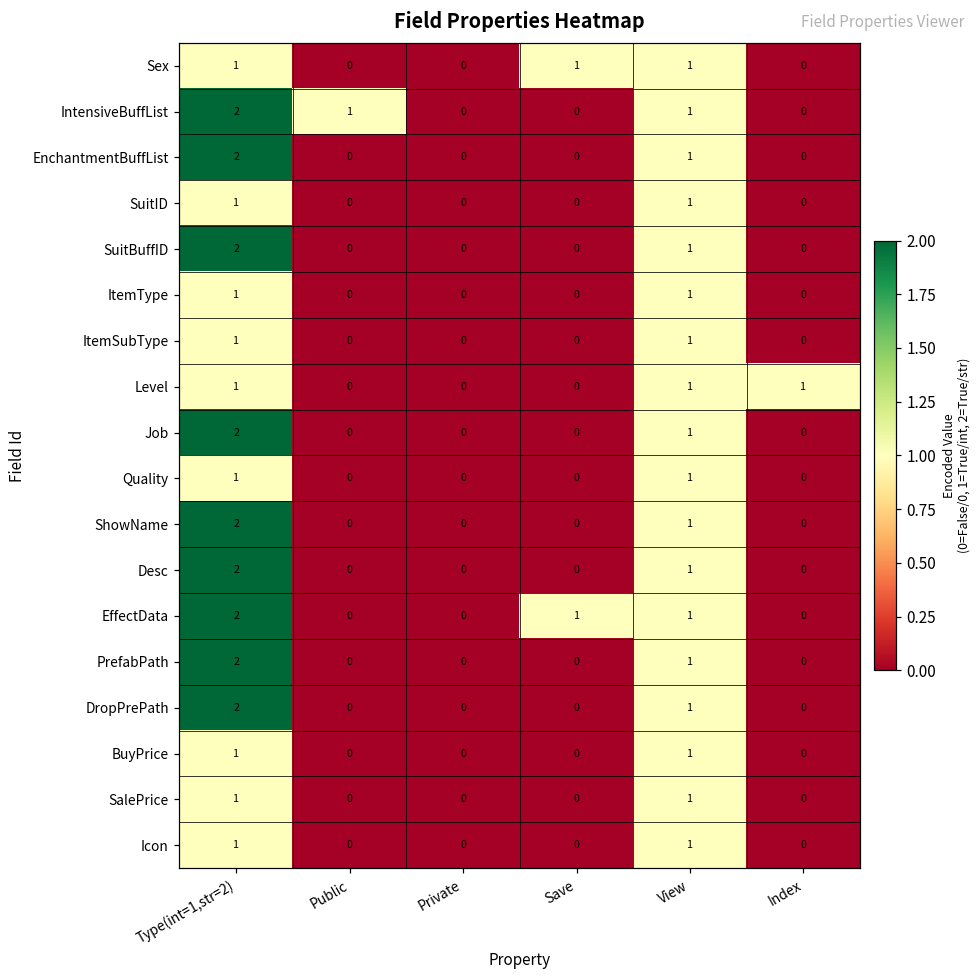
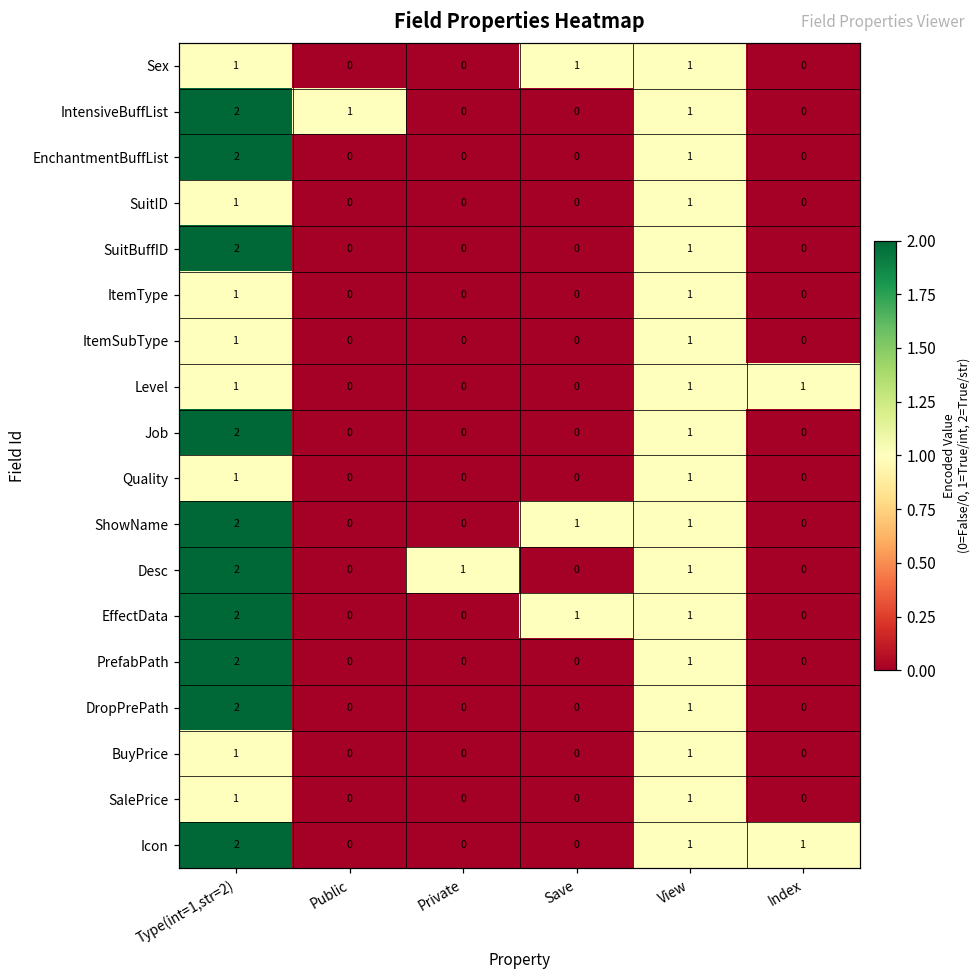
  {
    "Sex": {
      "Type(int=1,str=2)": 1,
      "Public": 0,
      "Private": 0,
      "Save": 1,
      "View": 1,
      "Index": 0
    },
    "IntensiveBuffList": {
      "Type(int=1,str=2)": 2,
      "Public": 1,
      "Private": 0,
      "Save": 0,
      "View": 1,
      "Index": 0
    },
    "EnchantmentBuffList": {
      "Type(int=1,str=2)": 2,
      "Public": 0,
      "Private": 0,
      "Save": 0,
      "View": 1,
      "Index": 0
    },
    "SuitID": {
      "Type(int=1,str=2)": 1,
      "Public": 0,
      "Private": 0,
      "Save": 0,
      "View": 1,
      "Index": 0
    },
    "SuitBuffID": {
      "Type(int=1,str=2)": 2,
      "Public": 0,
      "Private": 0,
      "Save": 0,
      "View": 1,
      "Index": 0
    },
    "ItemType": {
      "Type(int=1,str=2)": 1,
      "Public": 0,
      "Private": 0,
      "Save": 0,
      "View": 1,
      "Index": 0
    },
    "ItemSubType": {
      "Type(int=1,str=2)": 1,
      "Public": 0,
      "Private": 0,
      "Save": 0,
      "View": 1,
      "Index": 0
    },
    "Level": {
      "Type(int=1,str=2)": 1,
      "Public": 0,
      "Private": 0,
      "Save": 0,
      "View": 1,
      "Index": 1
    },
    "Job": {
      "Type(int=1,str=2)": 2,
      "Public": 0,
      "Private": 0,
      "Save": 0,
      "View": 1,
      "Index": 0
    },
    "Quality": {
      "Type(int=1,str=2)": 1,
      "Public": 0,
      "Private": 0,
      "Save": 0,
      "View": 1,
      "Index": 0
    },
    "ShowName": {
      "Type(int=1,str=2)": 2,
      "Public": 0,
      "Private": 0,
-     "Save": 0,
+     "Save": 1,
      "View": 1,
      "Index": 0
    },
    "Desc": {
      "Type(int=1,str=2)": 2,
      "Public": 0,
-     "Private": 0,
+     "Private": 1,
      "Save": 0,
      "View": 1,
      "Index": 0
    },
    "EffectData": {
      "Type(int=1,str=2)": 2,
      "Public": 0,
      "Private": 0,
      "Save": 1,
      "View": 1,
      "Index": 0
    },
    "PrefabPath": {
      "Type(int=1,str=2)": 2,
      "Public": 0,
      "Private": 0,
      "Save": 0,
      "View": 1,
      "Index": 0
    },
    "DropPrePath": {
      "Type(int=1,str=2)": 2,
      "Public": 0,
      "Private": 0,
      "Save": 0,
      "View": 1,
      "Index": 0
    },
    "BuyPrice": {
      "Type(int=1,str=2)": 1,
      "Public": 0,
      "Private": 0,
      "Save": 0,
      "View": 1,
      "Index": 0
    },
    "SalePrice": {
      "Type(int=1,str=2)": 1,
      "Public": 0,
      "Private": 0,
      "Save": 0,
      "View": 1,
      "Index": 0
    },
    "Icon": {
-     "Type(int=1,str=2)": 1,
+     "Type(int=1,str=2)": 2,
      "Public": 0,
      "Private": 0,
      "Save": 0,
      "View": 1,
-     "Index": 0
+     "Index": 1
    }
  }
